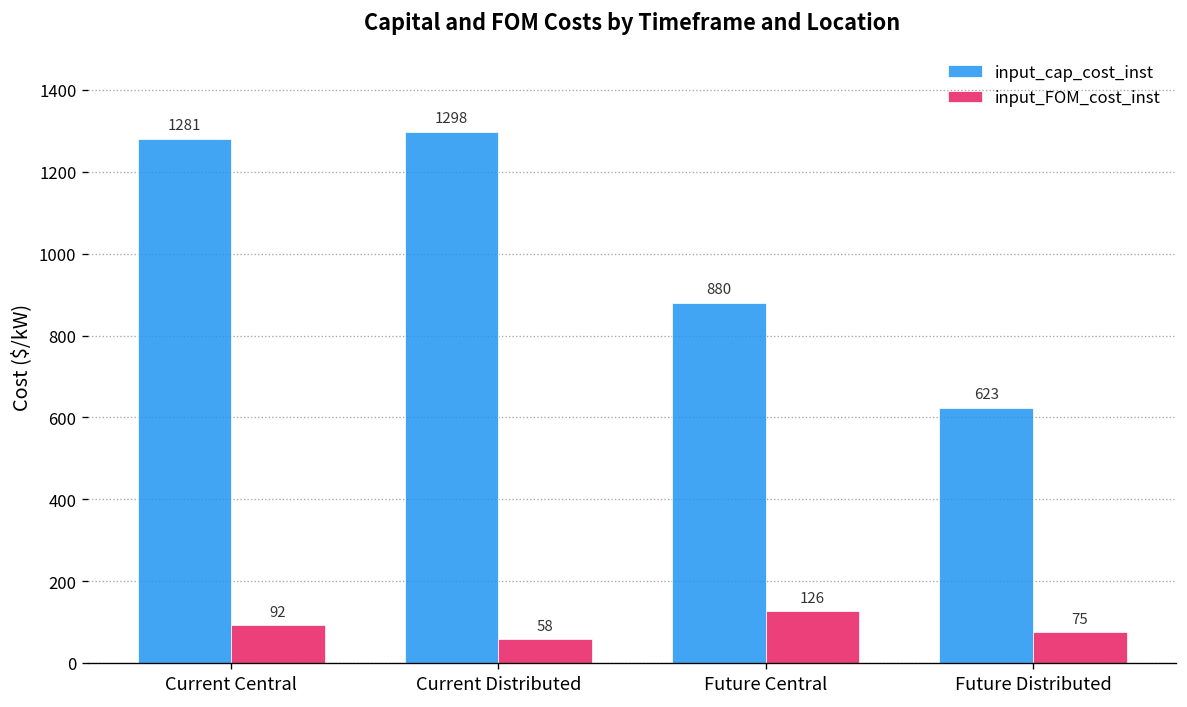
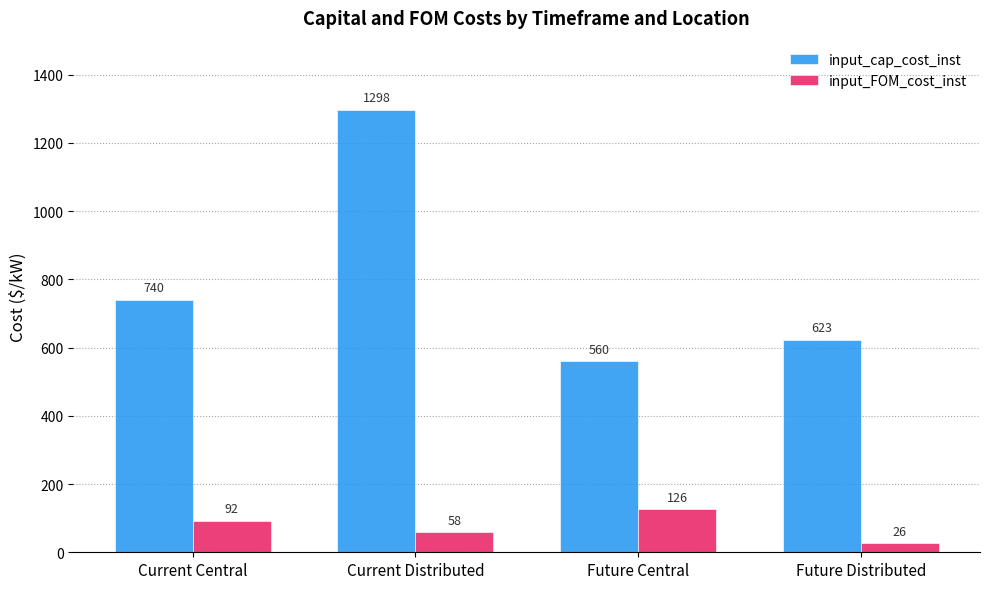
  {
    "input_cap_cost_inst": {
-     "Current Central": 1281,
+     "Current Central": 740,
      "Current Distributed": 1298,
-     "Future Central": 880,
+     "Future Central": 560,
      "Future Distributed": 623
    },
    "input_FOM_cost_inst": {
      "Current Central": 92,
      "Current Distributed": 58,
      "Future Central": 126,
-     "Future Distributed": 75
+     "Future Distributed": 26
    }
  }
